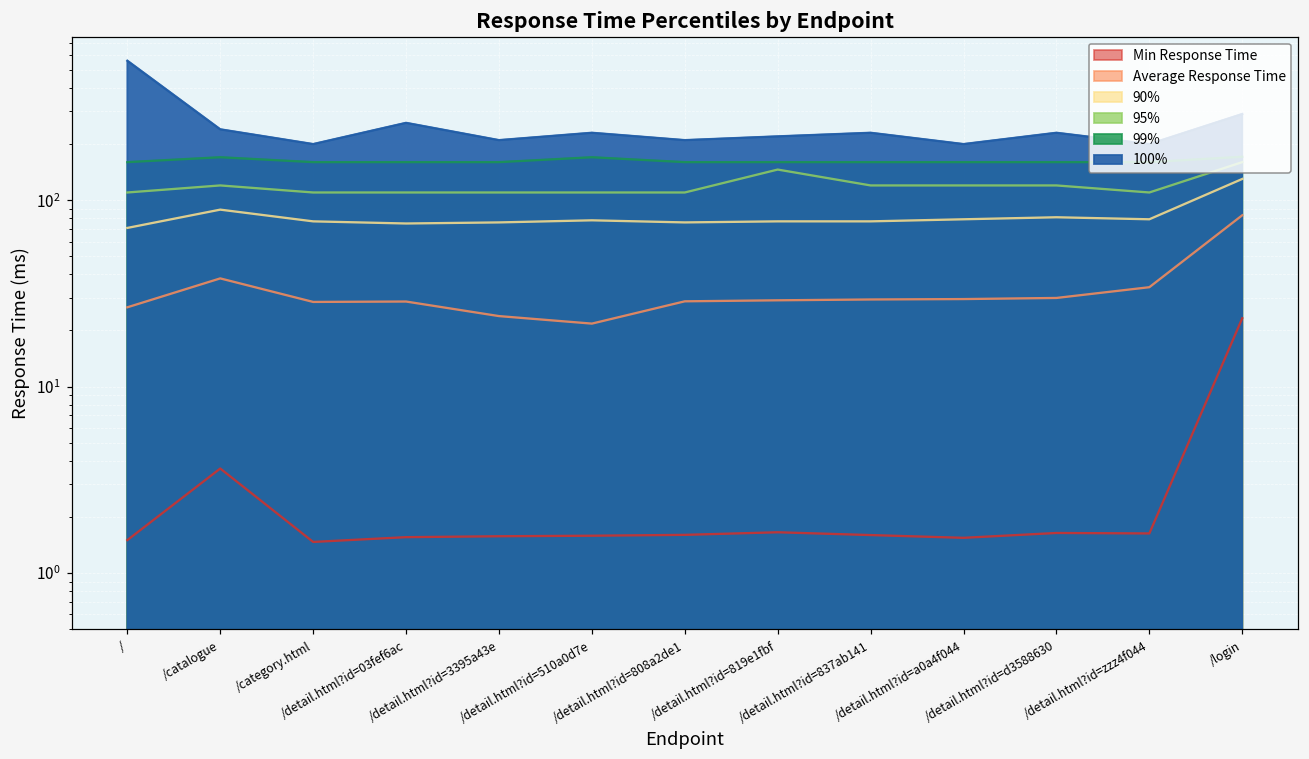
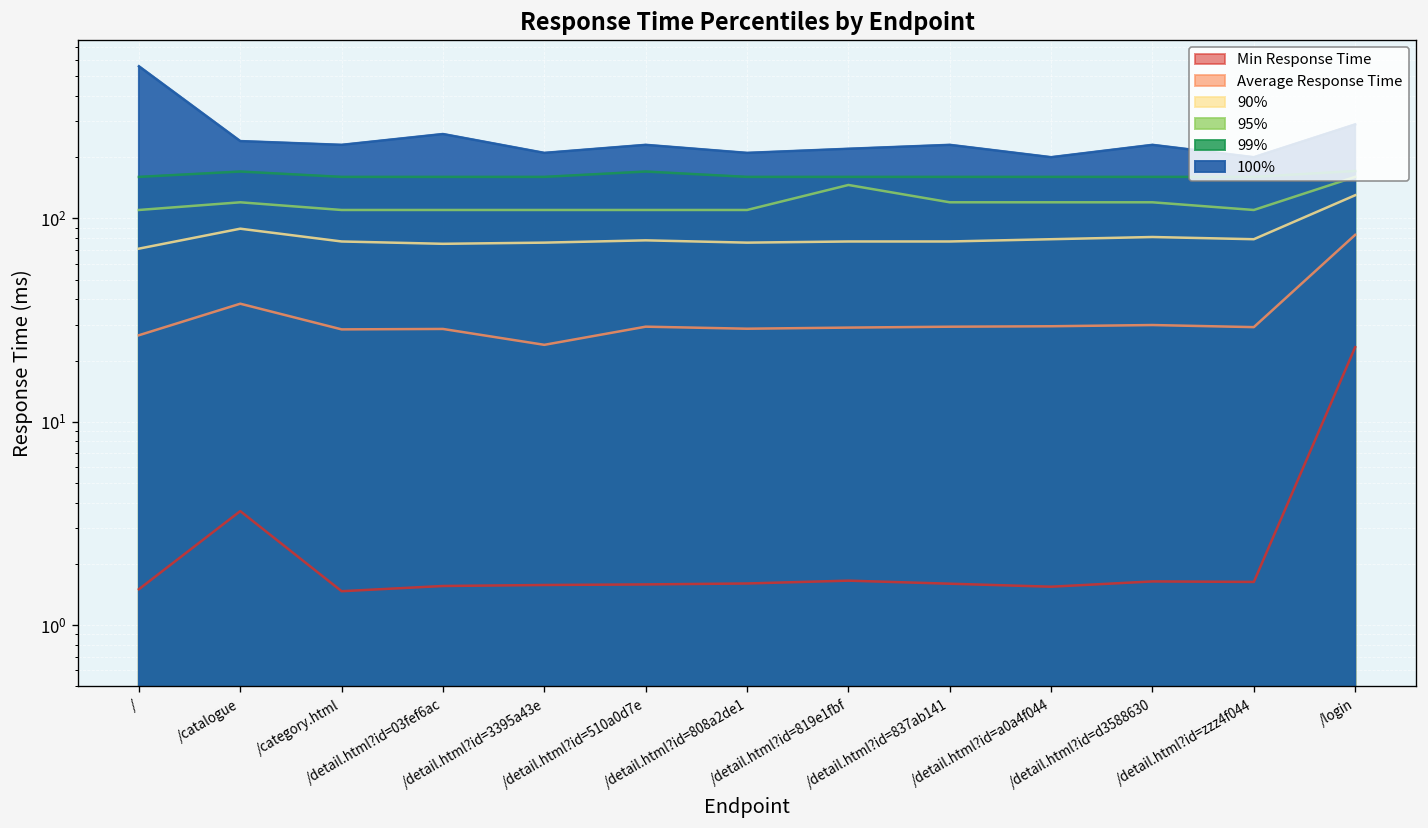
  {
    "Min Response Time": {
      "/": 1.5,
      "/catalogue": 3.6,
      "/category.html": 1.5,
      "/detail.html?id=03fef6ac": 1.6,
      "/detail.html?id=3395a43e": 1.6,
      "/detail.html?id=510a0d7e": 1.6,
      "/detail.html?id=808a2de1": 1.6,
      "/detail.html?id=819e1fbf": 1.7,
      "/detail.html?id=837ab141": 1.6,
      "/detail.html?id=a0a4f044": 1.5,
      "/detail.html?id=d3588630": 1.6,
      "/detail.html?id=zzz4f044": 1.6,
      "/login": 23
    },
    "Average Response Time": {
      "/": 27,
      "/catalogue": 38,
      "/category.html": 28,
      "/detail.html?id=03fef6ac": 29,
      "/detail.html?id=3395a43e": 24,
-     "/detail.html?id=510a0d7e": 22,
+     "/detail.html?id=510a0d7e": 29,
      "/detail.html?id=808a2de1": 29,
      "/detail.html?id=819e1fbf": 29,
      "/detail.html?id=837ab141": 29,
      "/detail.html?id=a0a4f044": 29,
      "/detail.html?id=d3588630": 30,
-     "/detail.html?id=zzz4f044": 34,
+     "/detail.html?id=zzz4f044": 29,
      "/login": 80
    },
    "90%": {
      "/": 71,
      "/catalogue": 90,
      "/category.html": 80,
      "/detail.html?id=03fef6ac": 80,
      "/detail.html?id=3395a43e": 80,
      "/detail.html?id=510a0d7e": 80,
      "/detail.html?id=808a2de1": 80,
      "/detail.html?id=819e1fbf": 80,
      "/detail.html?id=837ab141": 80,
      "/detail.html?id=a0a4f044": 80,
      "/detail.html?id=d3588630": 80,
      "/detail.html?id=zzz4f044": 80,
      "/login": 130
    },
    "95%": {
      "/": 110,
      "/catalogue": 120,
      "/category.html": 110,
      "/detail.html?id=03fef6ac": 110,
      "/detail.html?id=3395a43e": 110,
      "/detail.html?id=510a0d7e": 110,
      "/detail.html?id=808a2de1": 110,
      "/detail.html?id=819e1fbf": 150,
      "/detail.html?id=837ab141": 120,
      "/detail.html?id=a0a4f044": 120,
      "/detail.html?id=d3588630": 120,
      "/detail.html?id=zzz4f044": 110
    },
    "99%": {
      "/": 160,
      "/catalogue": 170,
      "/category.html": 160,
      "/detail.html?id=03fef6ac": 160,
      "/detail.html?id=3395a43e": 160,
      "/detail.html?id=510a0d7e": 170,
      "/detail.html?id=808a2de1": 160,
      "/detail.html?id=819e1fbf": 160,
      "/detail.html?id=837ab141": 160,
      "/detail.html?id=a0a4f044": 160,
      "/detail.html?id=d3588630": 160
    },
    "100%": {
      "/": 560,
      "/catalogue": 240,
-     "/category.html": 200,
+     "/category.html": 230,
      "/detail.html?id=03fef6ac": 260,
      "/detail.html?id=3395a43e": 210,
      "/detail.html?id=510a0d7e": 230,
      "/detail.html?id=808a2de1": 210,
      "/detail.html?id=819e1fbf": 220,
      "/detail.html?id=837ab141": 230,
      "/detail.html?id=a0a4f044": 200,
      "/detail.html?id=d3588630": 230
    }
  }
